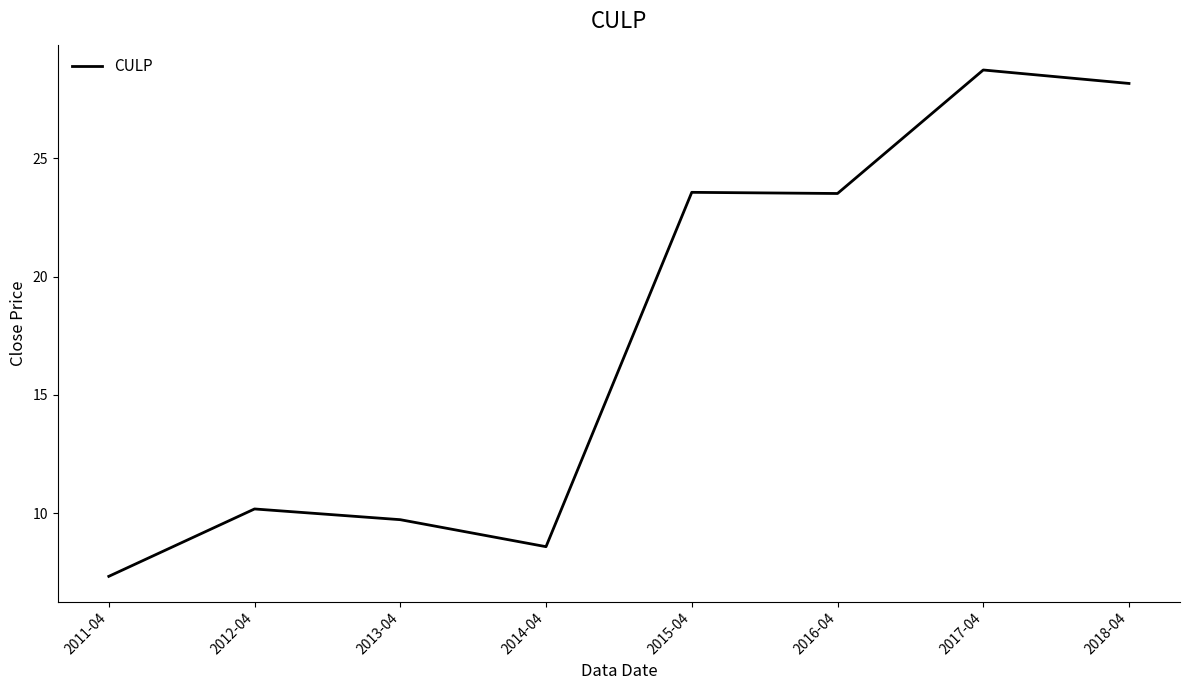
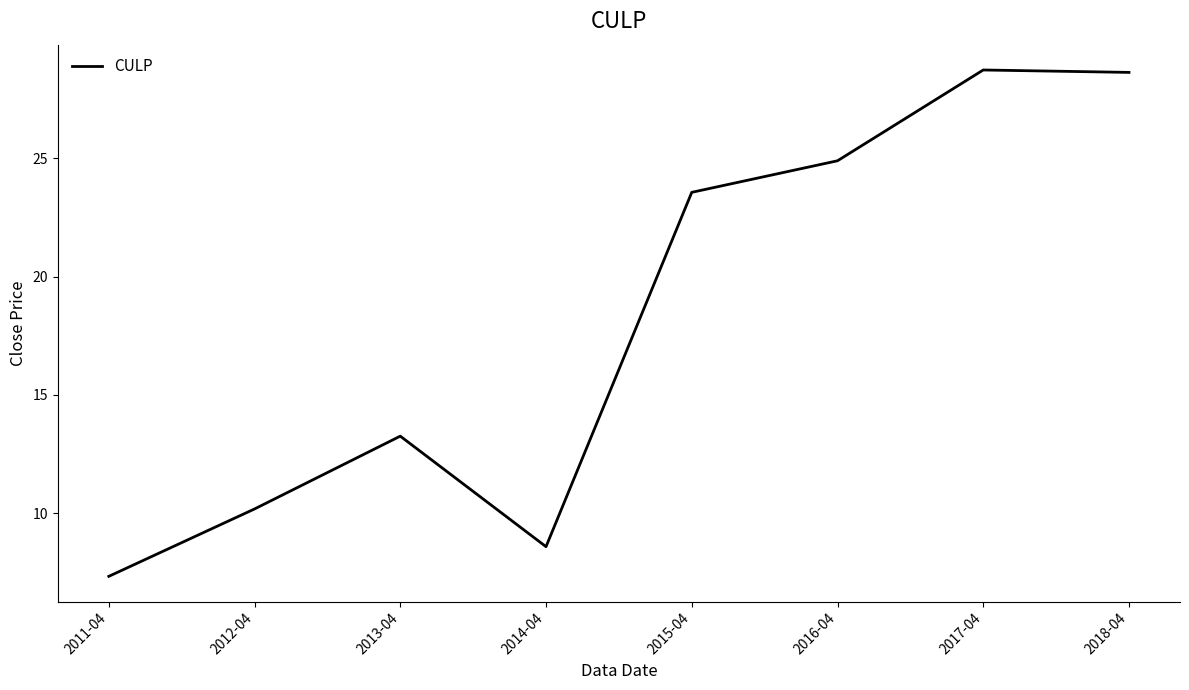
  {
    "2011-04": 7.3,
    "2012-04": 10.2,
-   "2013-04": 9.7,
+   "2013-04": 13.3,
    "2014-04": 8.6,
    "2015-04": 23.6,
-   "2016-04": 23.5,
+   "2016-04": 24.9,
    "2017-04": 28.7,
-   "2018-04": 28.2
+   "2018-04": 28.6
  }
